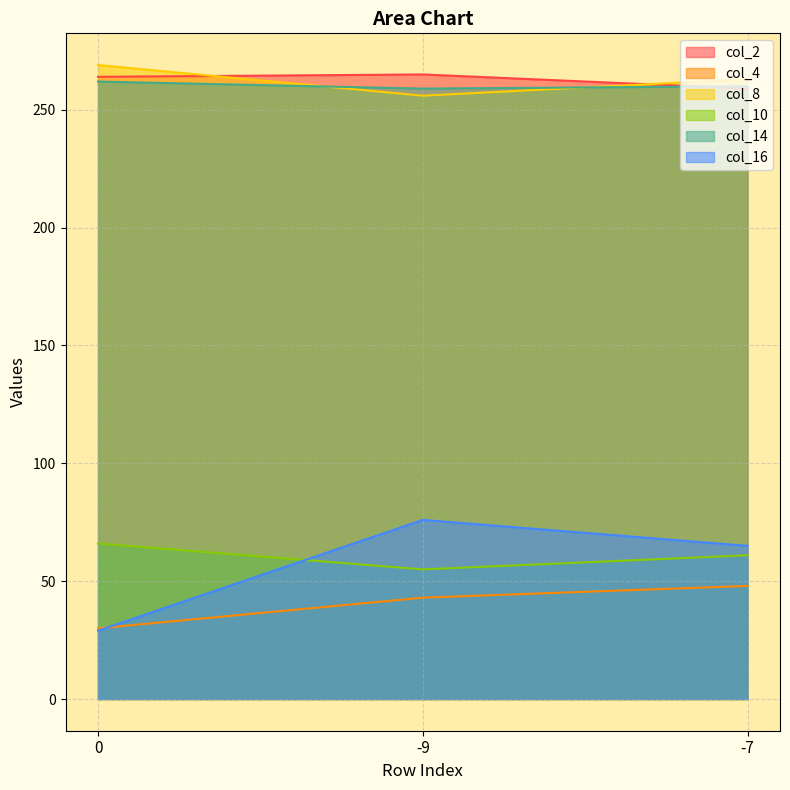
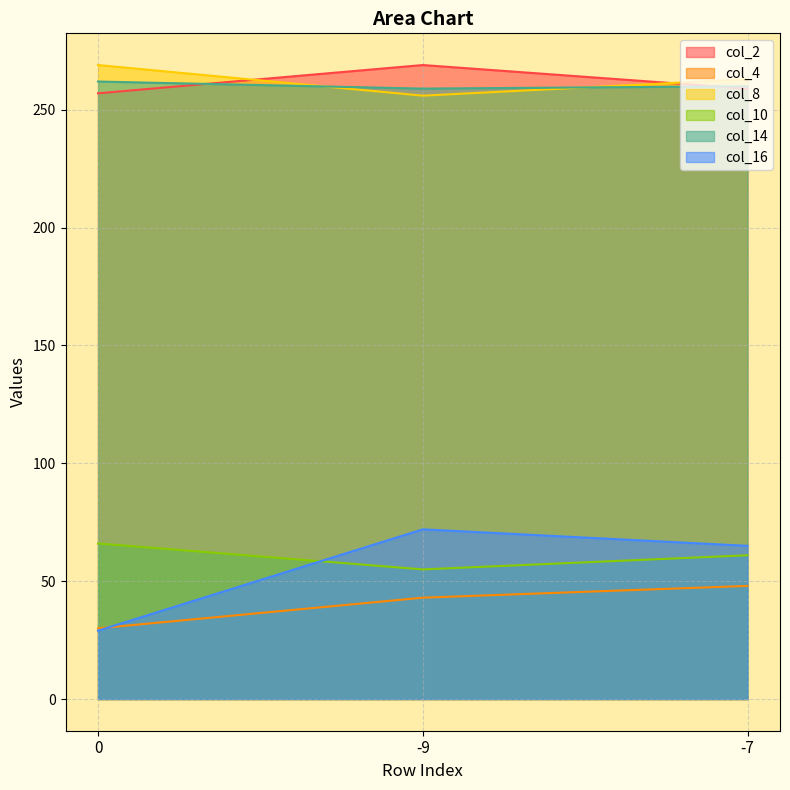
  {
    "col_2": {
-     "0": 264,
-     "-9": 265
+     "0": 257,
+     "-9": 269
    },
    "col_10": {
      "0": 66,
      "-9": 55,
      "-7": 61
    },
    "col_14": {
      "0": 262,
      "-9": 259
    },
    "col_16": {
-     "-9": 76,
+     "-9": 72,
      "-7": 65
    }
  }
